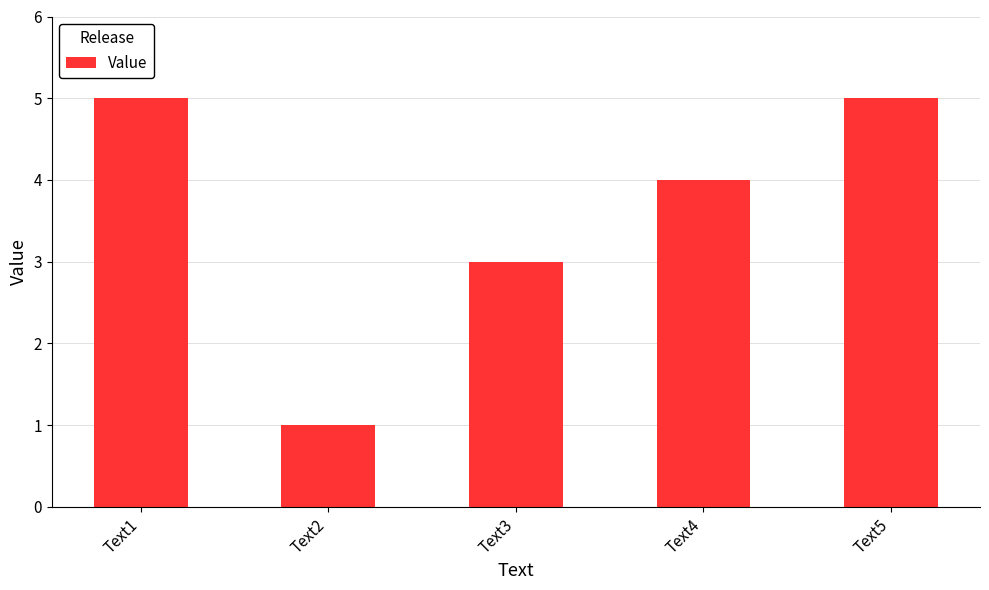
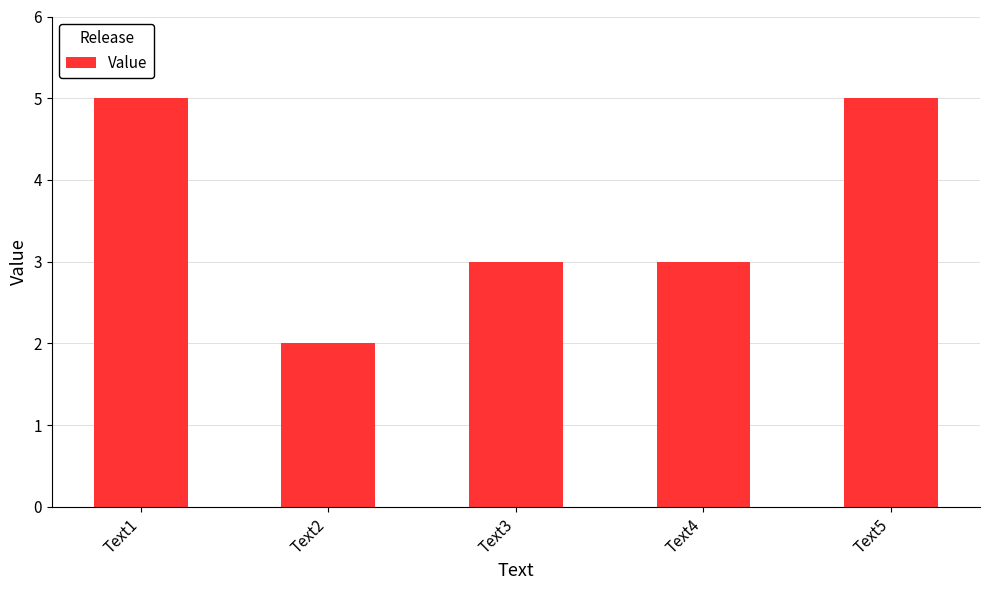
  {
    "Text1": 5,
-   "Text2": 1,
+   "Text2": 2,
    "Text3": 3,
-   "Text4": 4,
+   "Text4": 3,
    "Text5": 5
  }
